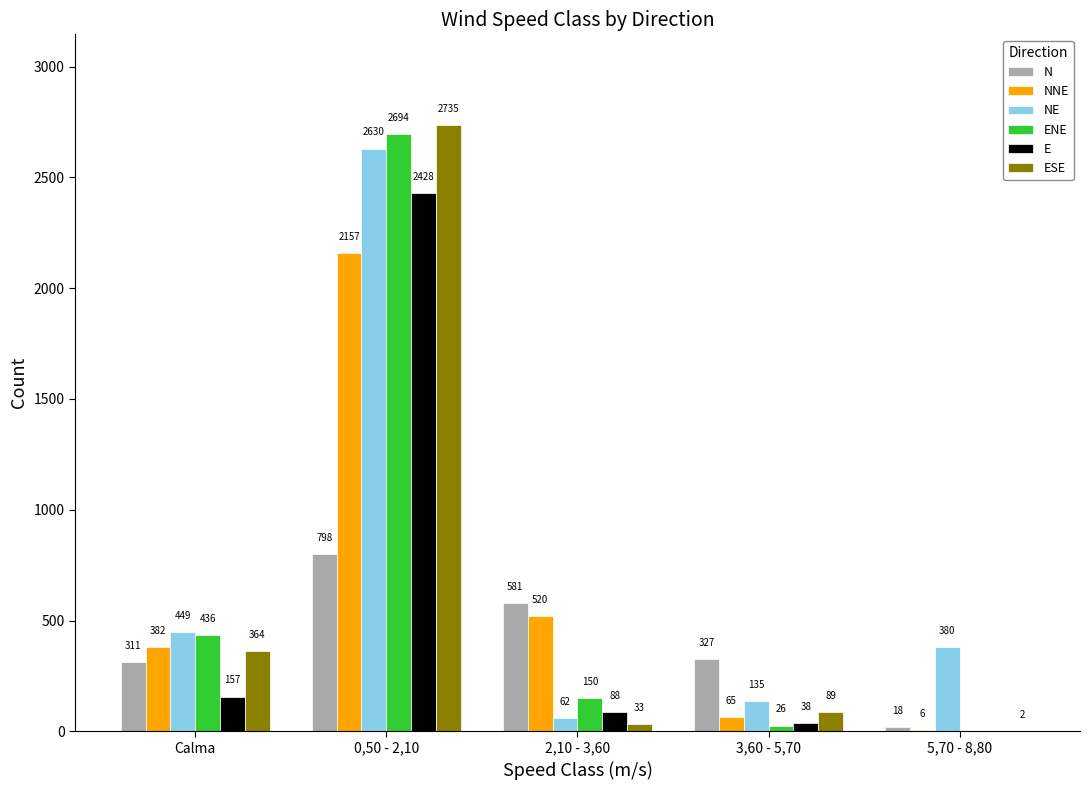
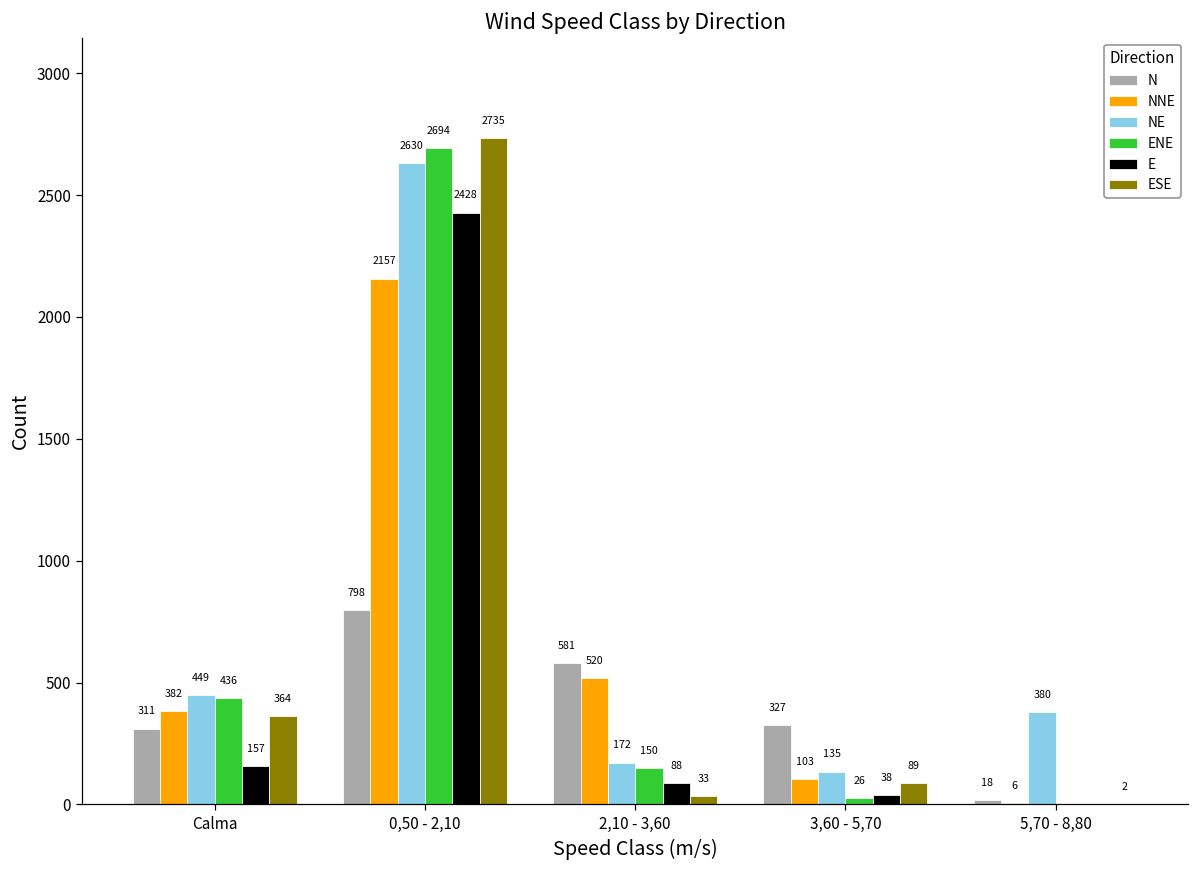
  {
    "N": {
      "Calma": 311,
      "0,50 - 2,10": 798,
      "2,10 - 3,60": 581,
      "3,60 - 5,70": 327,
      "5,70 - 8,80": 18
    },
    "NNE": {
      "Calma": 382,
      "0,50 - 2,10": 2157,
      "2,10 - 3,60": 520,
-     "3,60 - 5,70": 65,
+     "3,60 - 5,70": 103,
      "5,70 - 8,80": 6
    },
    "NE": {
      "Calma": 449,
      "0,50 - 2,10": 2630,
-     "2,10 - 3,60": 62,
+     "2,10 - 3,60": 172,
      "3,60 - 5,70": 135,
      "5,70 - 8,80": 380
    },
    "ENE": {
      "Calma": 436,
      "0,50 - 2,10": 2694,
      "2,10 - 3,60": 150,
      "3,60 - 5,70": 26
    },
    "E": {
      "Calma": 157,
      "0,50 - 2,10": 2428,
      "2,10 - 3,60": 88,
      "3,60 - 5,70": 38
    },
    "ESE": {
      "Calma": 364,
      "0,50 - 2,10": 2735,
      "2,10 - 3,60": 33,
      "3,60 - 5,70": 89,
      "5,70 - 8,80": 2
    }
  }
